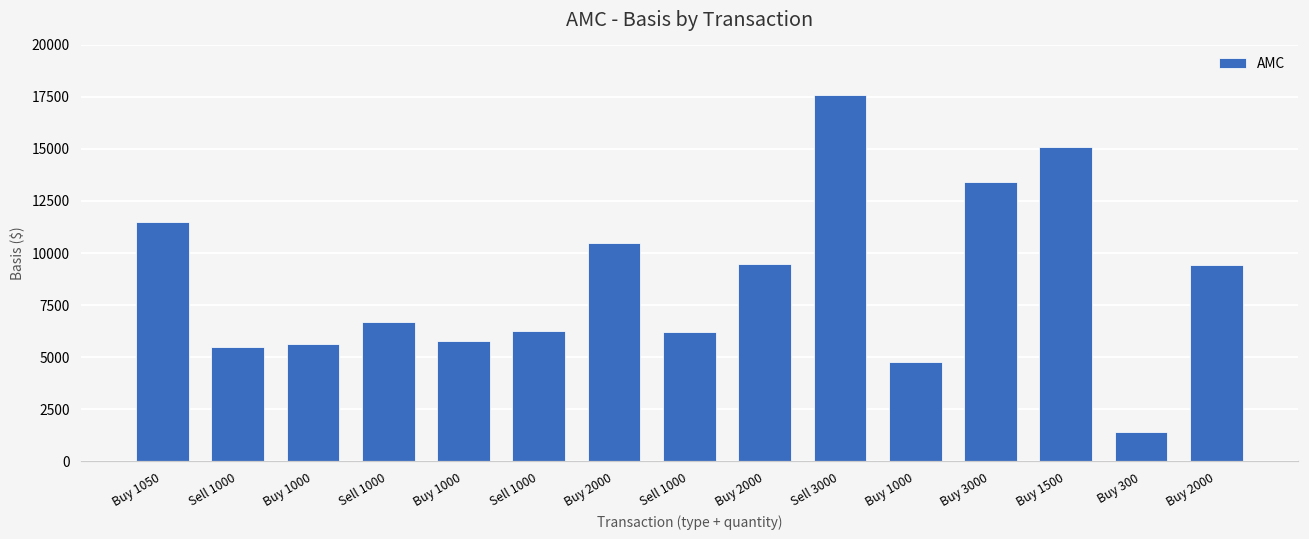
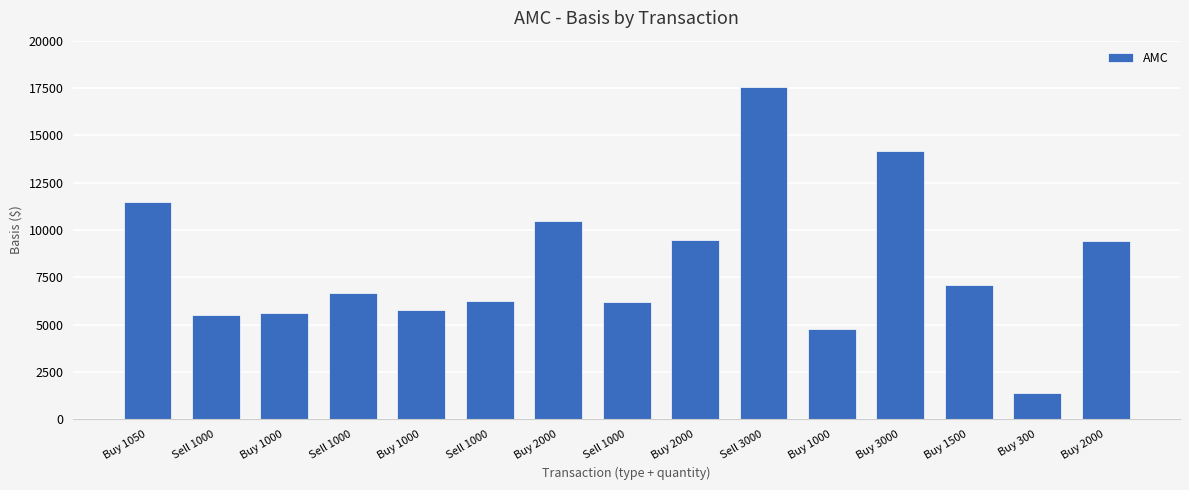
  {
    "Buy 1050": 11500,
    "Sell 3000": 17600,
-   "Buy 3000": 13400,
-   "Buy 1500": 15100,
+   "Buy 3000": 14200,
+   "Buy 1500": 7100,
    "Buy 300": 1400
  }
